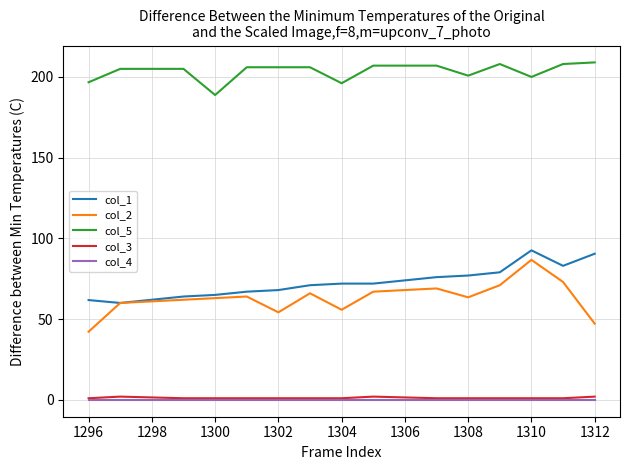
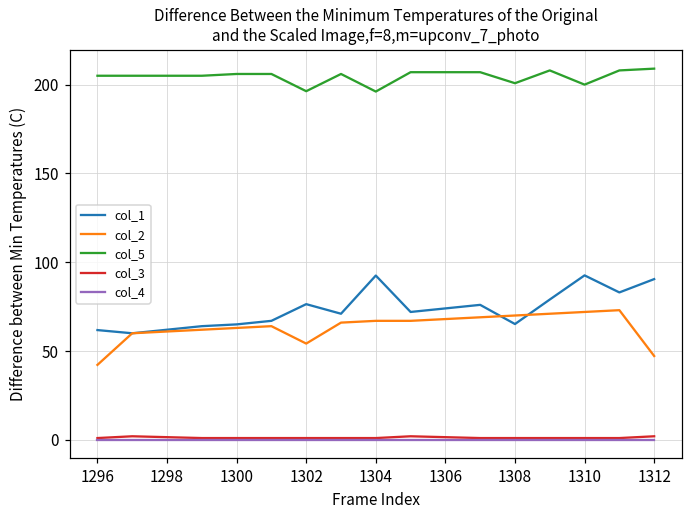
  {
    "col_1": {
      "1296": 62,
      "1300": 65,
-     "1302": 68,
-     "1304": 72,
-     "1308": 77,
+     "1302": 76,
+     "1304": 93,
+     "1308": 65,
      "1310": 93,
      "1312": 91
    },
    "col_2": {
      "1296": 42,
      "1300": 63,
      "1302": 54,
-     "1304": 56,
-     "1308": 64,
-     "1310": 87,
+     "1304": 67,
+     "1308": 70,
+     "1310": 72,
      "1312": 47
    },
    "col_5": {
-     "1296": 197,
-     "1300": 189,
-     "1302": 206,
+     "1296": 205,
+     "1300": 206,
+     "1302": 196,
      "1304": 196,
      "1308": 201,
      "1310": 200,
      "1312": 209
    },
    "col_3": {
      "1312": 2
    },
    "col_4": {
      "1312": 0
    }
  }
